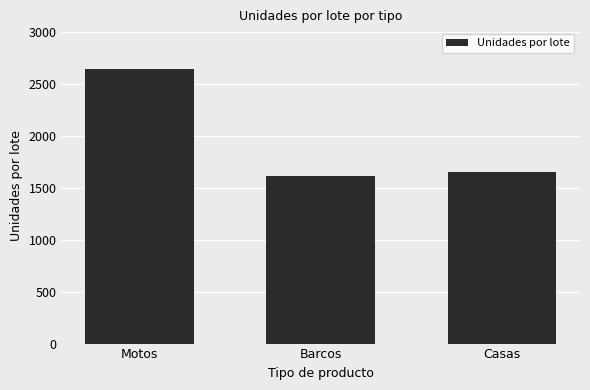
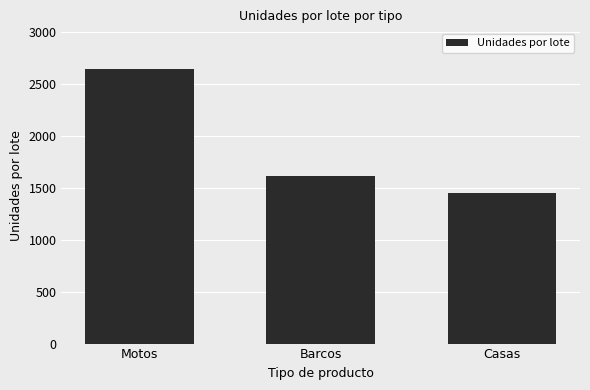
  {
    "Motos": 2640,
    "Barcos": 1620,
-   "Casas": 1650
+   "Casas": 1450
  }
